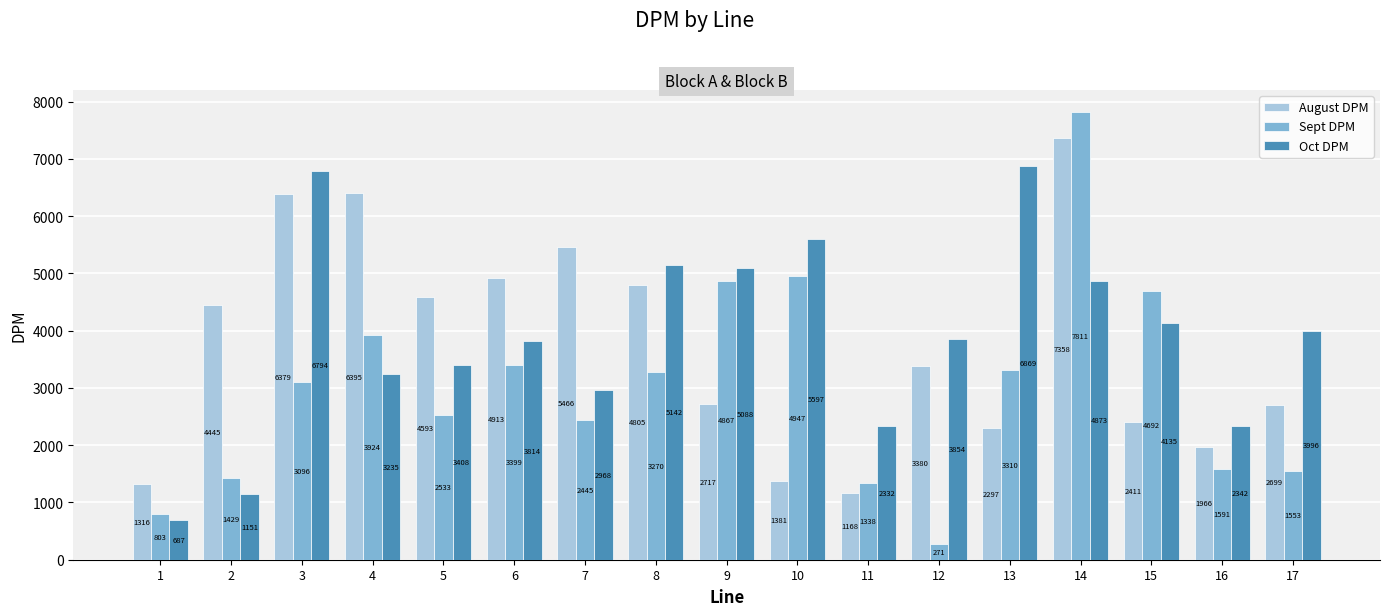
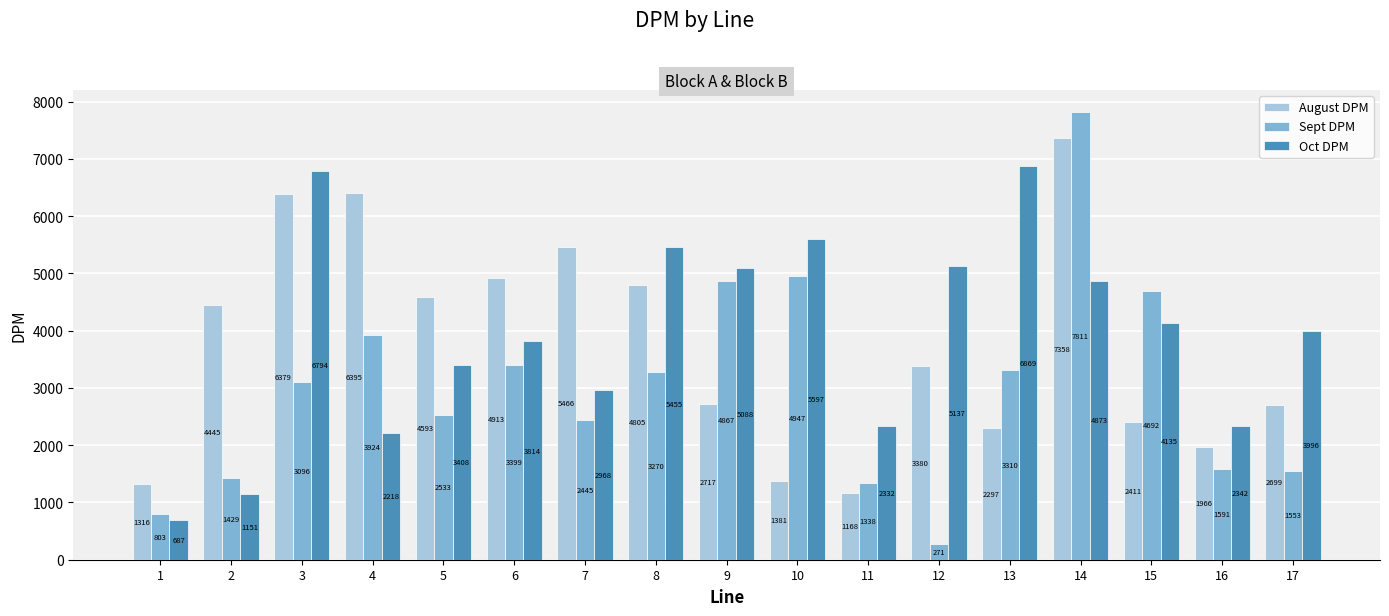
  {
    "Oct DPM": {
      "1": 687,
      "2": 1151,
      "3": 6794,
-     "4": 3235,
+     "4": 2218,
      "5": 3408,
      "6": 3814,
      "7": 2968,
-     "8": 5142,
+     "8": 5455,
      "9": 5088,
      "10": 5597,
      "11": 2332,
-     "12": 3854,
+     "12": 5137,
      "13": 6869,
      "14": 4873,
      "15": 4135,
      "16": 2342,
      "17": 3996
    }
  }
